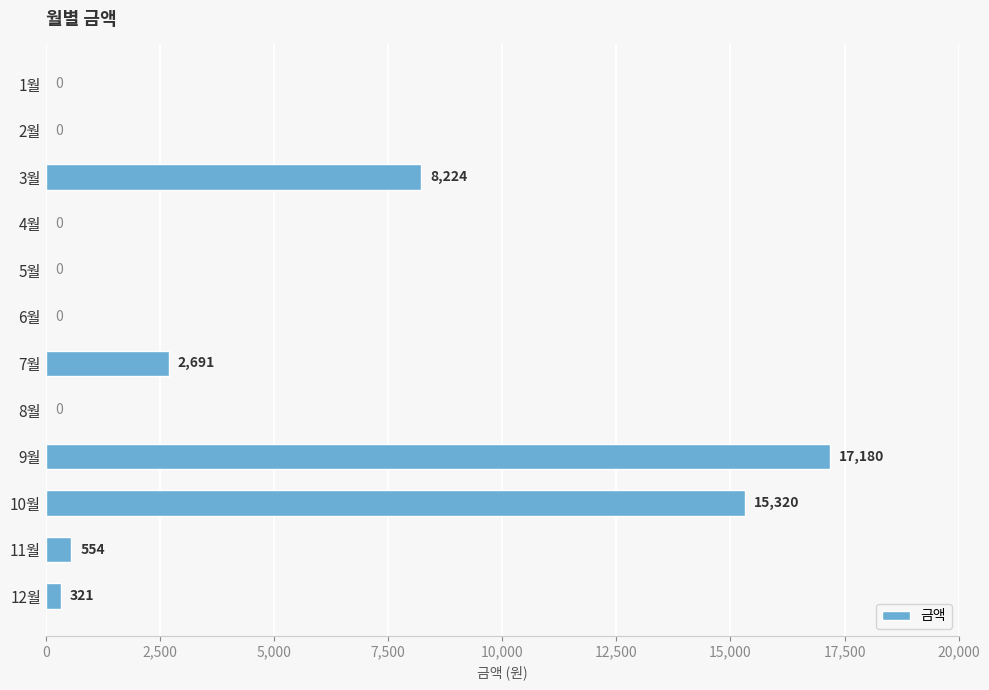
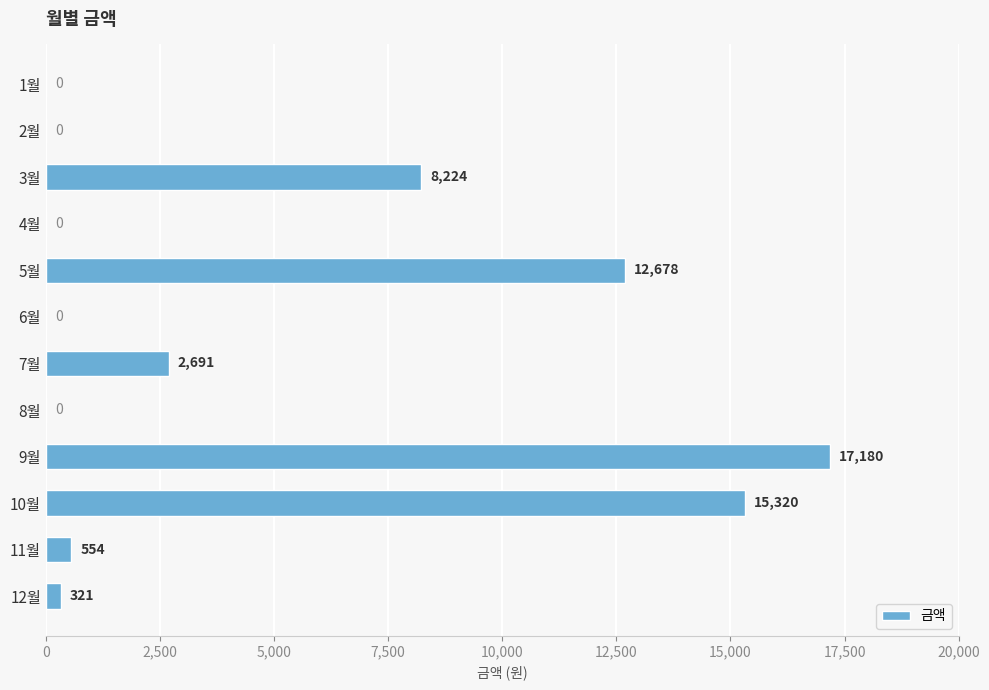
  {
    "1월": "0",
    "2월": "0",
    "3월": "8,224",
    "4월": "0",
-   "5월": "0",
+   "5월": "12,678",
    "6월": "0",
    "7월": "2,691",
    "8월": "0",
    "9월": "17,180",
    "10월": "15,320",
    "11월": "554",
    "12월": "321"
  }
